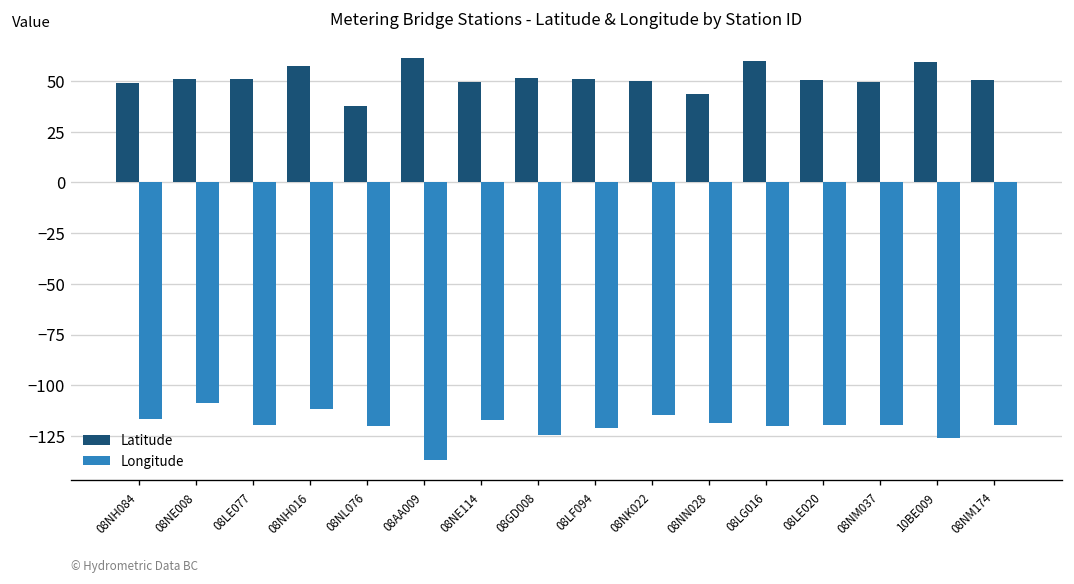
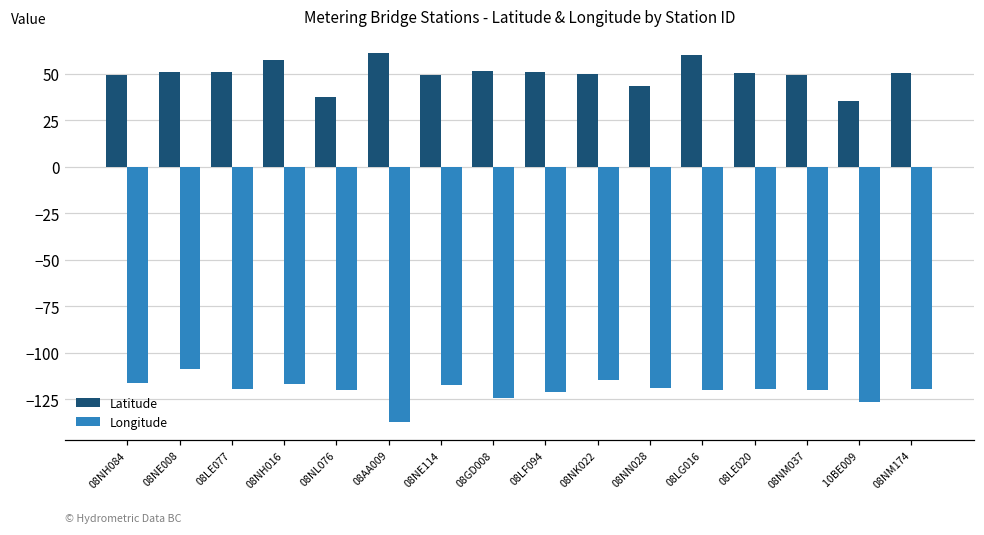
  {
    "Latitude": {
      "08NH084": 49,
      "08NE008": 51,
      "08LE077": 51,
      "08NH016": 57,
      "08NL076": 37,
      "08AA009": 61,
      "08NE114": 49,
      "08GD008": 52,
      "08LF094": 51,
      "08NK022": 50,
      "08NN028": 43,
      "08LG016": 60,
      "08LE020": 50,
      "08NM037": 49,
-     "10BE009": 59,
+     "10BE009": 35,
      "08NM174": 50
    },
    "Longitude": {
      "08NH084": -116,
      "08NE008": -109,
      "08LE077": -120,
-     "08NH016": -112,
+     "08NH016": -117,
      "08NL076": -120,
      "08AA009": -137,
      "08NE114": -117,
      "08GD008": -124,
      "08LF094": -121,
      "08NK022": -115,
      "08NN028": -119,
      "08LG016": -120,
      "08LE020": -120,
      "08NM037": -120,
      "10BE009": -126,
      "08NM174": -120
    }
  }
